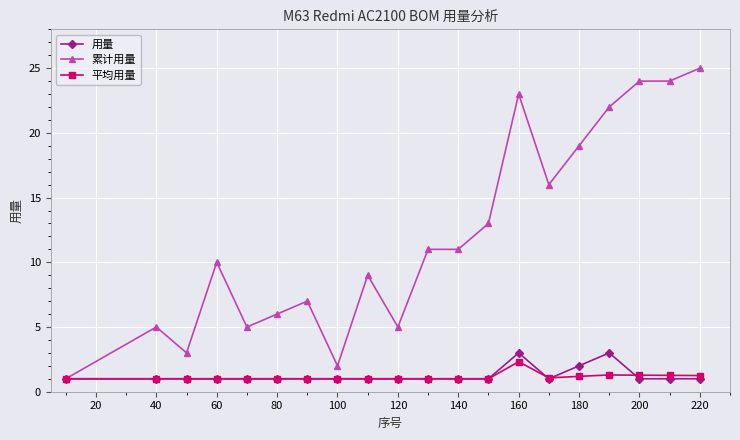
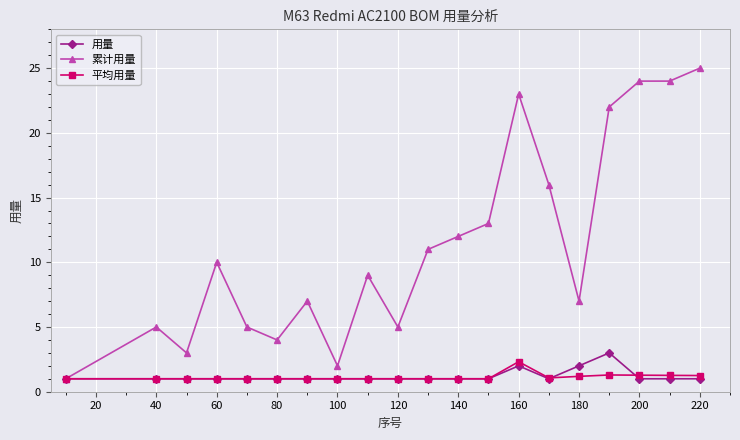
  {
    "用量": {
-     "160": 3,
+     "160": 2,
      "180": 2,
      "200": 1,
      "220": 1
    },
    "累计用量": {
      "40": 5,
      "60": 10,
-     "80": 6,
+     "80": 4,
      "100": 2,
      "120": 5,
-     "140": 11,
+     "140": 12,
      "160": 23,
-     "180": 19,
+     "180": 7,
      "200": 24,
      "220": 25
    },
    "平均用量": {
      "160": 2.3,
      "180": 1,
      "200": 1.3,
      "220": 1.3
    }
  }
